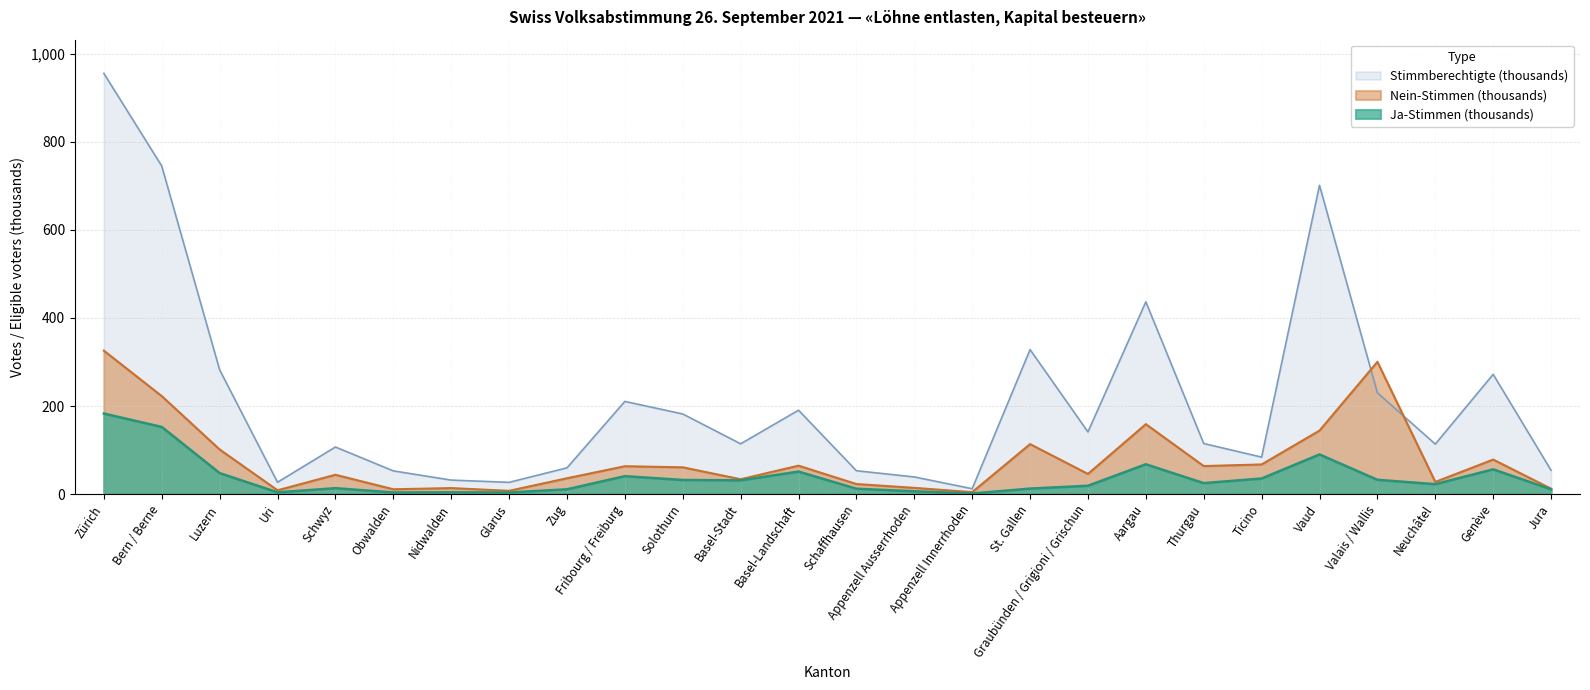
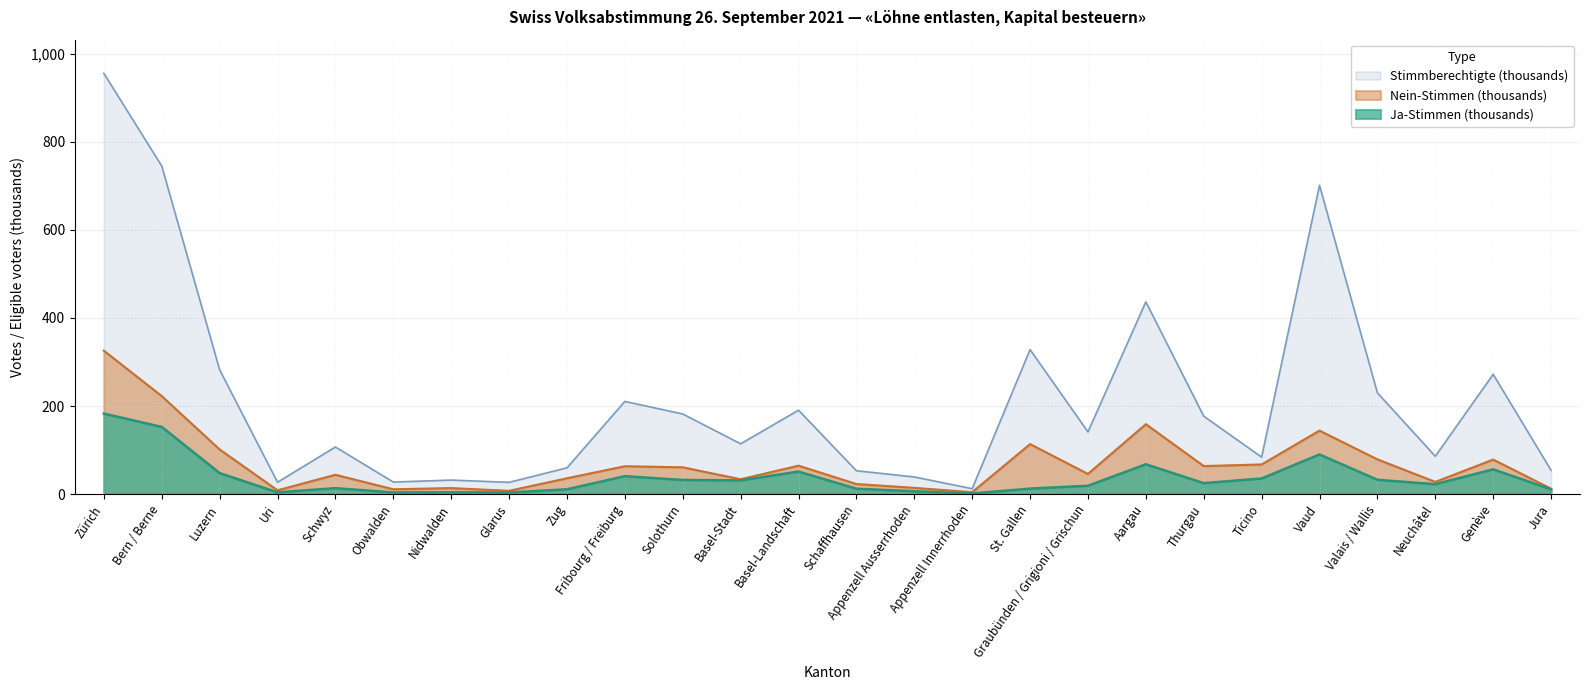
  {
    "Stimmberechtigte (thousands)": {
      "Zürich": 960,
      "Bern / Berne": 740,
      "Luzern": 280,
      "Uri": 30,
      "Schwyz": 110,
-     "Obwalden": 50,
+     "Obwalden": 30,
      "Nidwalden": 30,
      "Glarus": 30,
      "Zug": 60,
      "Fribourg / Freiburg": 210,
      "Solothurn": 180,
      "Basel-Stadt": 110,
      "Basel-Landschaft": 190,
      "Schaffhausen": 50,
      "Appenzell Ausserrhoden": 40,
      "Appenzell Innerrhoden": 10,
      "St. Gallen": 330,
      "Graubünden / Grigioni / Grischun": 140,
      "Aargau": 440,
-     "Thurgau": 110,
+     "Thurgau": 180,
      "Ticino": 80,
      "Vaud": 700,
      "Valais / Wallis": 230,
-     "Neuchâtel": 110,
+     "Neuchâtel": 90,
      "Genève": 270,
      "Jura": 50
    },
    "Nein-Stimmen (thousands)": {
      "Zürich": 330,
      "Bern / Berne": 220,
      "Luzern": 100,
      "Schwyz": 40,
      "Obwalden": 10,
      "Nidwalden": 10,
      "Zug": 40,
      "Fribourg / Freiburg": 60,
      "Solothurn": 60,
      "Basel-Landschaft": 60,
      "Schaffhausen": 20,
      "Appenzell Ausserrhoden": 10,
      "St. Gallen": 110,
      "Graubünden / Grigioni / Grischun": 50,
      "Aargau": 160,
      "Thurgau": 60,
      "Ticino": 70,
      "Vaud": 140,
-     "Valais / Wallis": 300,
+     "Valais / Wallis": 80,
      "Genève": 80
    },
    "Ja-Stimmen (thousands)": {
      "Zürich": 180,
      "Bern / Berne": 150,
      "Luzern": 50,
      "Schwyz": 10,
      "Obwalden": 0,
      "Nidwalden": 0,
      "Zug": 10,
      "Fribourg / Freiburg": 40,
      "Solothurn": 30,
      "Basel-Landschaft": 50,
      "Schaffhausen": 10,
      "Appenzell Ausserrhoden": 10,
      "St. Gallen": 10,
      "Graubünden / Grigioni / Grischun": 20,
      "Aargau": 70,
      "Thurgau": 20,
      "Ticino": 40,
      "Vaud": 90,
      "Valais / Wallis": 30,
      "Genève": 60
    }
  }
